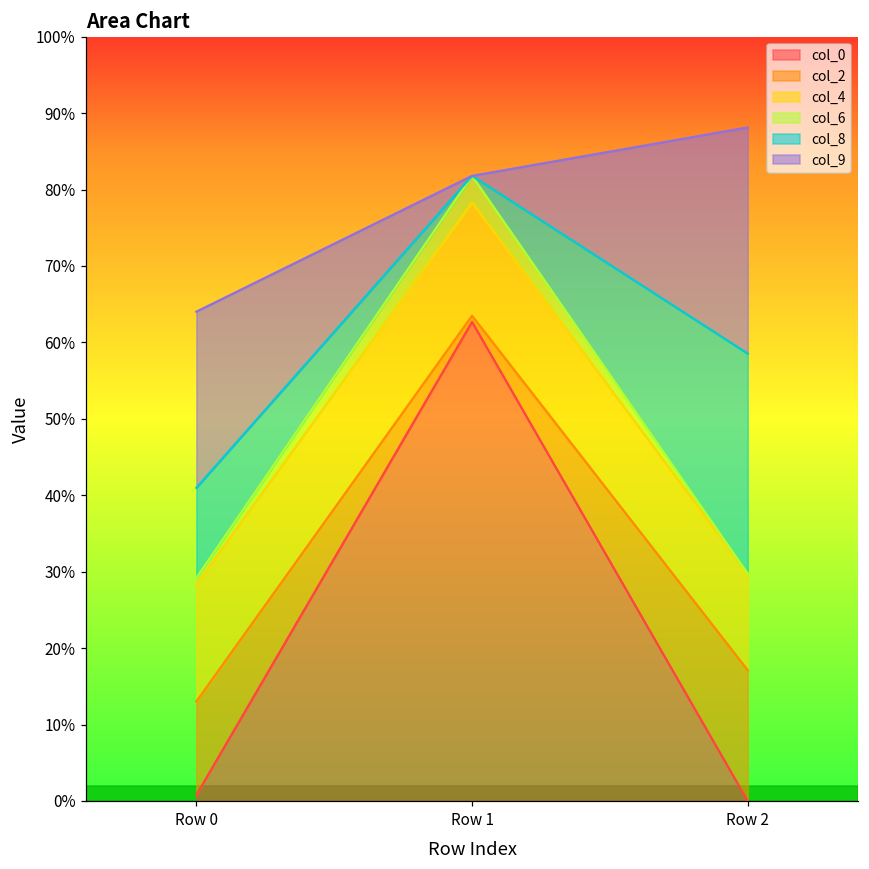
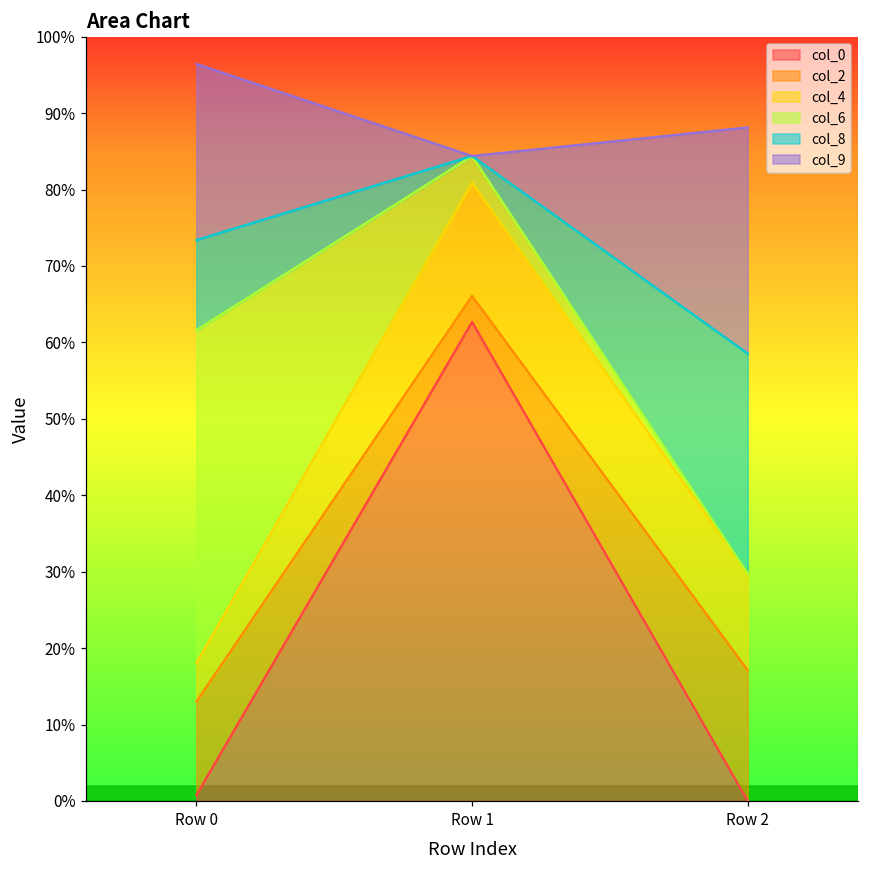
  {
    "col_0": {
      "Row 1": "63%"
    },
    "col_2": {
      "Row 0": "12%",
-     "Row 1": "1%",
+     "Row 1": "3%",
      "Row 2": "17%"
    },
    "col_4": {
-     "Row 0": "15%",
+     "Row 0": "5%",
      "Row 1": "15%"
    },
    "col_6": {
-     "Row 0": "1%"
+     "Row 0": "44%"
    },
    "col_8": {
      "Row 0": "12%",
      "Row 2": "29%"
    },
    "col_9": {
      "Row 0": "23%",
      "Row 2": "30%"
    }
  }
